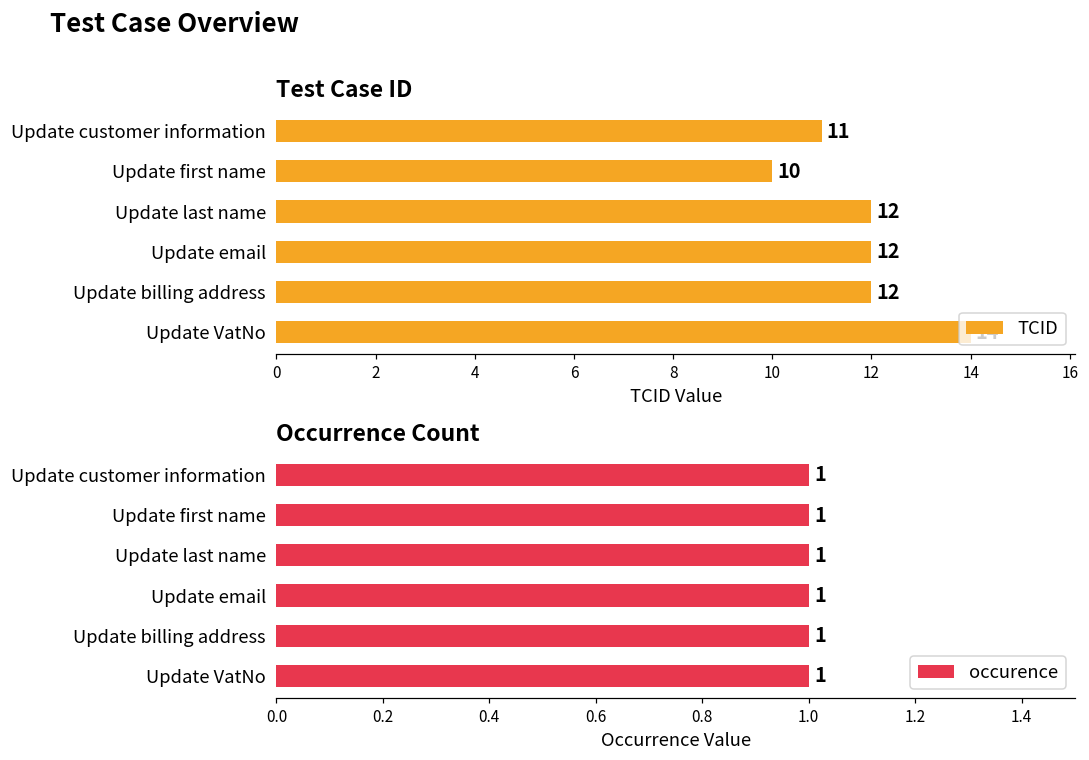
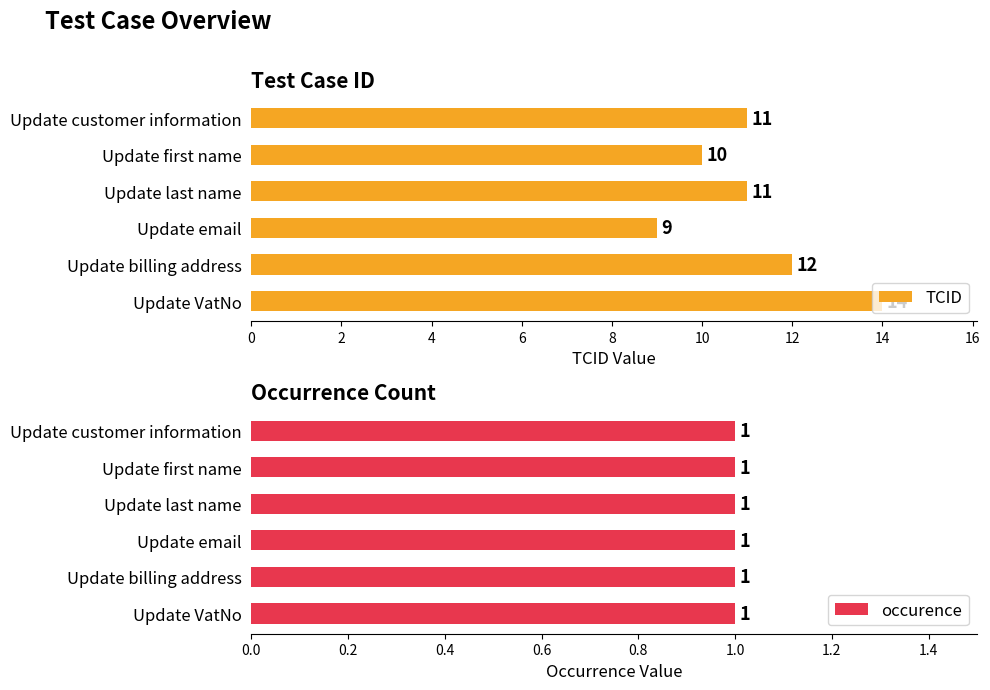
  {
    "Test Case ID": {
      "Update customer information": 11,
      "Update first name": 10,
-     "Update last name": 12,
-     "Update email": 12,
+     "Update last name": 11,
+     "Update email": 9,
      "Update billing address": 12
    },
    "Occurrence Count": {
      "Update customer information": 1,
      "Update first name": 1,
      "Update last name": 1,
      "Update email": 1,
      "Update billing address": 1,
      "Update VatNo": 1
    }
  }
